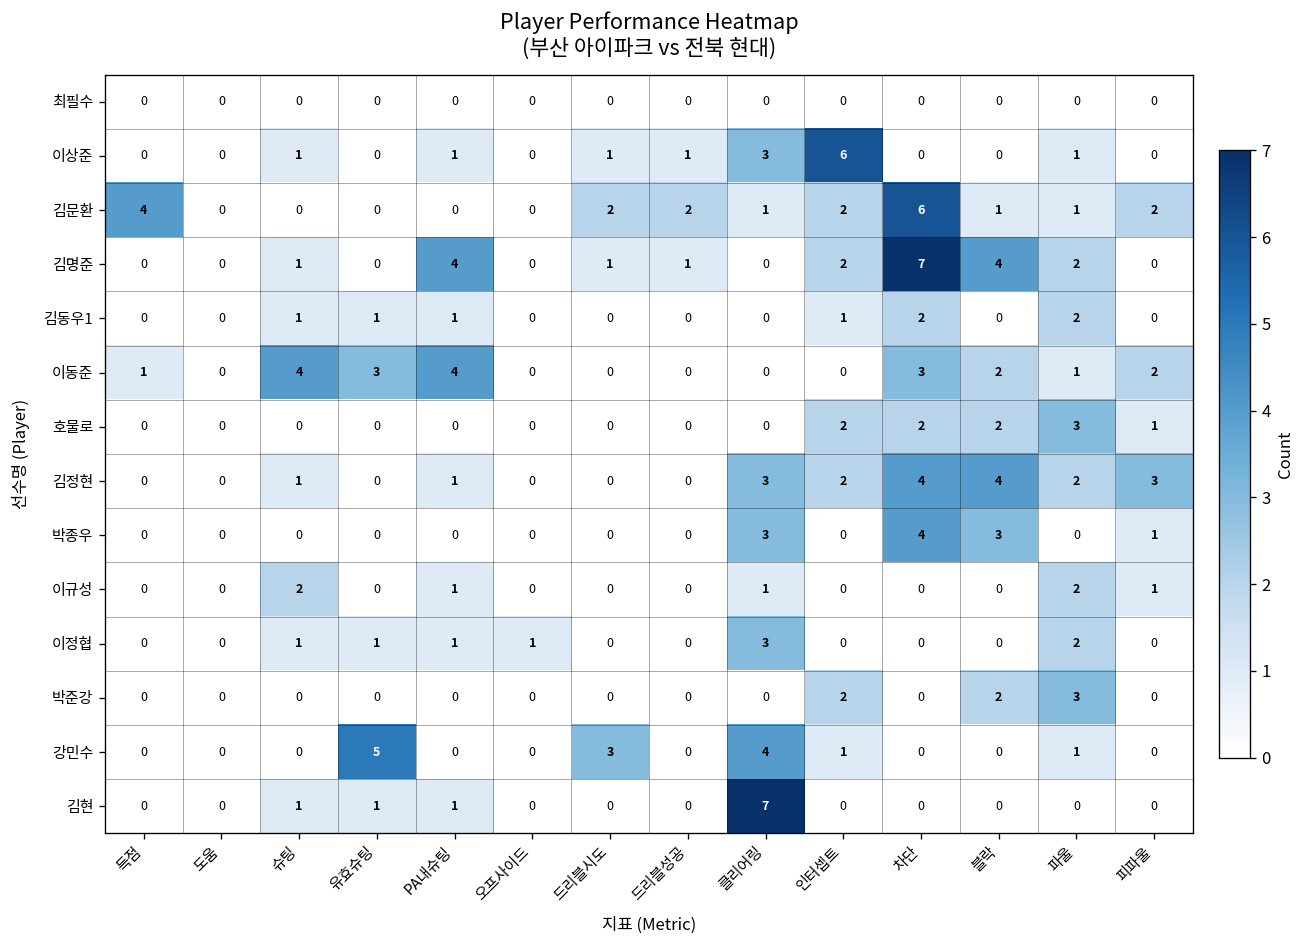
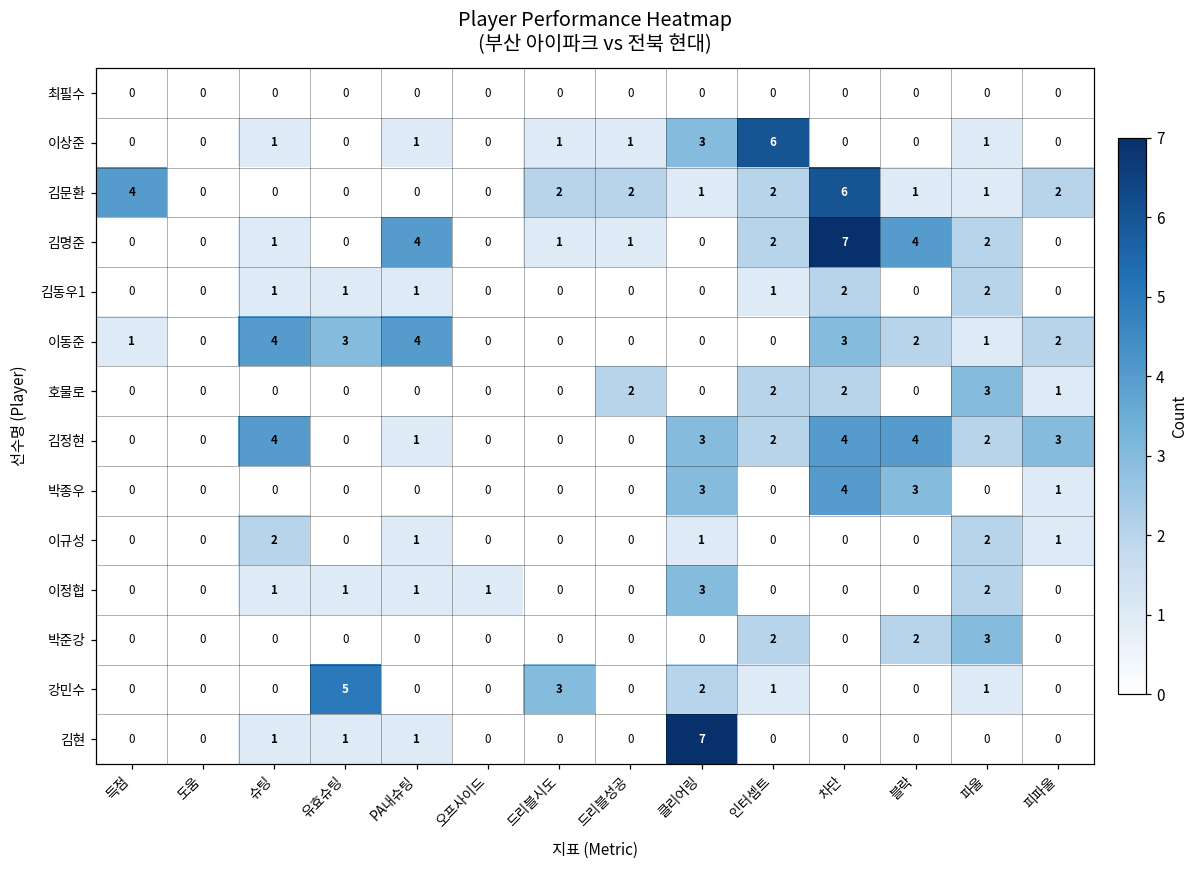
  {
    "최필수": {
      "득점": 0,
      "도움": 0,
      "슈팅": 0,
      "유효슈팅": 0,
      "PA내슈팅": 0,
      "오프사이드": 0,
      "드리블시도": 0,
      "드리블성공": 0,
      "클리어링": 0,
      "인터셉트": 0,
      "차단": 0,
      "블락": 0,
      "파울": 0,
      "피파울": 0
    },
    "이상준": {
      "득점": 0,
      "도움": 0,
      "슈팅": 1,
      "유효슈팅": 0,
      "PA내슈팅": 1,
      "오프사이드": 0,
      "드리블시도": 1,
      "드리블성공": 1,
      "클리어링": 3,
      "인터셉트": 6,
      "차단": 0,
      "블락": 0,
      "파울": 1,
      "피파울": 0
    },
    "김문환": {
      "득점": 4,
      "도움": 0,
      "슈팅": 0,
      "유효슈팅": 0,
      "PA내슈팅": 0,
      "오프사이드": 0,
      "드리블시도": 2,
      "드리블성공": 2,
      "클리어링": 1,
      "인터셉트": 2,
      "차단": 6,
      "블락": 1,
      "파울": 1,
      "피파울": 2
    },
    "김명준": {
      "득점": 0,
      "도움": 0,
      "슈팅": 1,
      "유효슈팅": 0,
      "PA내슈팅": 4,
      "오프사이드": 0,
      "드리블시도": 1,
      "드리블성공": 1,
      "클리어링": 0,
      "인터셉트": 2,
      "차단": 7,
      "블락": 4,
      "파울": 2,
      "피파울": 0
    },
    "김동우1": {
      "득점": 0,
      "도움": 0,
      "슈팅": 1,
      "유효슈팅": 1,
      "PA내슈팅": 1,
      "오프사이드": 0,
      "드리블시도": 0,
      "드리블성공": 0,
      "클리어링": 0,
      "인터셉트": 1,
      "차단": 2,
      "블락": 0,
      "파울": 2,
      "피파울": 0
    },
    "이동준": {
      "득점": 1,
      "도움": 0,
      "슈팅": 4,
      "유효슈팅": 3,
      "PA내슈팅": 4,
      "오프사이드": 0,
      "드리블시도": 0,
      "드리블성공": 0,
      "클리어링": 0,
      "인터셉트": 0,
      "차단": 3,
      "블락": 2,
      "파울": 1,
      "피파울": 2
    },
    "호물로": {
      "득점": 0,
      "도움": 0,
      "슈팅": 0,
      "유효슈팅": 0,
      "PA내슈팅": 0,
      "오프사이드": 0,
      "드리블시도": 0,
-     "드리블성공": 0,
+     "드리블성공": 2,
      "클리어링": 0,
      "인터셉트": 2,
      "차단": 2,
-     "블락": 2,
+     "블락": 0,
      "파울": 3,
      "피파울": 1
    },
    "김정현": {
      "득점": 0,
      "도움": 0,
-     "슈팅": 1,
+     "슈팅": 4,
      "유효슈팅": 0,
      "PA내슈팅": 1,
      "오프사이드": 0,
      "드리블시도": 0,
      "드리블성공": 0,
      "클리어링": 3,
      "인터셉트": 2,
      "차단": 4,
      "블락": 4,
      "파울": 2,
      "피파울": 3
    },
    "박종우": {
      "득점": 0,
      "도움": 0,
      "슈팅": 0,
      "유효슈팅": 0,
      "PA내슈팅": 0,
      "오프사이드": 0,
      "드리블시도": 0,
      "드리블성공": 0,
      "클리어링": 3,
      "인터셉트": 0,
      "차단": 4,
      "블락": 3,
      "파울": 0,
      "피파울": 1
    },
    "이규성": {
      "득점": 0,
      "도움": 0,
      "슈팅": 2,
      "유효슈팅": 0,
      "PA내슈팅": 1,
      "오프사이드": 0,
      "드리블시도": 0,
      "드리블성공": 0,
      "클리어링": 1,
      "인터셉트": 0,
      "차단": 0,
      "블락": 0,
      "파울": 2,
      "피파울": 1
    },
    "이정협": {
      "득점": 0,
      "도움": 0,
      "슈팅": 1,
      "유효슈팅": 1,
      "PA내슈팅": 1,
      "오프사이드": 1,
      "드리블시도": 0,
      "드리블성공": 0,
      "클리어링": 3,
      "인터셉트": 0,
      "차단": 0,
      "블락": 0,
      "파울": 2,
      "피파울": 0
    },
    "박준강": {
      "득점": 0,
      "도움": 0,
      "슈팅": 0,
      "유효슈팅": 0,
      "PA내슈팅": 0,
      "오프사이드": 0,
      "드리블시도": 0,
      "드리블성공": 0,
      "클리어링": 0,
      "인터셉트": 2,
      "차단": 0,
      "블락": 2,
      "파울": 3,
      "피파울": 0
    },
    "강민수": {
      "득점": 0,
      "도움": 0,
      "슈팅": 0,
      "유효슈팅": 5,
      "PA내슈팅": 0,
      "오프사이드": 0,
      "드리블시도": 3,
      "드리블성공": 0,
-     "클리어링": 4,
+     "클리어링": 2,
      "인터셉트": 1,
      "차단": 0,
      "블락": 0,
      "파울": 1,
      "피파울": 0
    },
    "김현": {
      "득점": 0,
      "도움": 0,
      "슈팅": 1,
      "유효슈팅": 1,
      "PA내슈팅": 1,
      "오프사이드": 0,
      "드리블시도": 0,
      "드리블성공": 0,
      "클리어링": 7,
      "인터셉트": 0,
      "차단": 0,
      "블락": 0,
      "파울": 0,
      "피파울": 0
    }
  }
